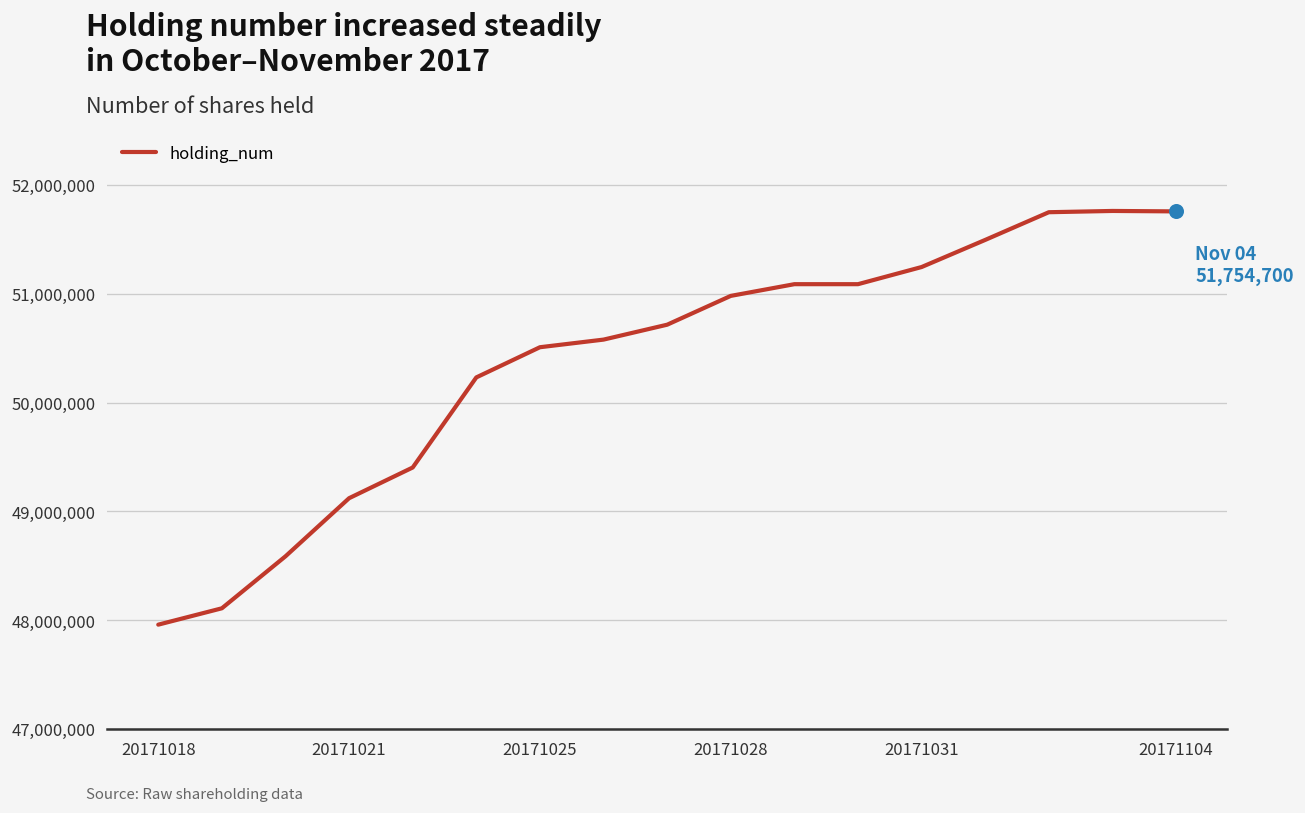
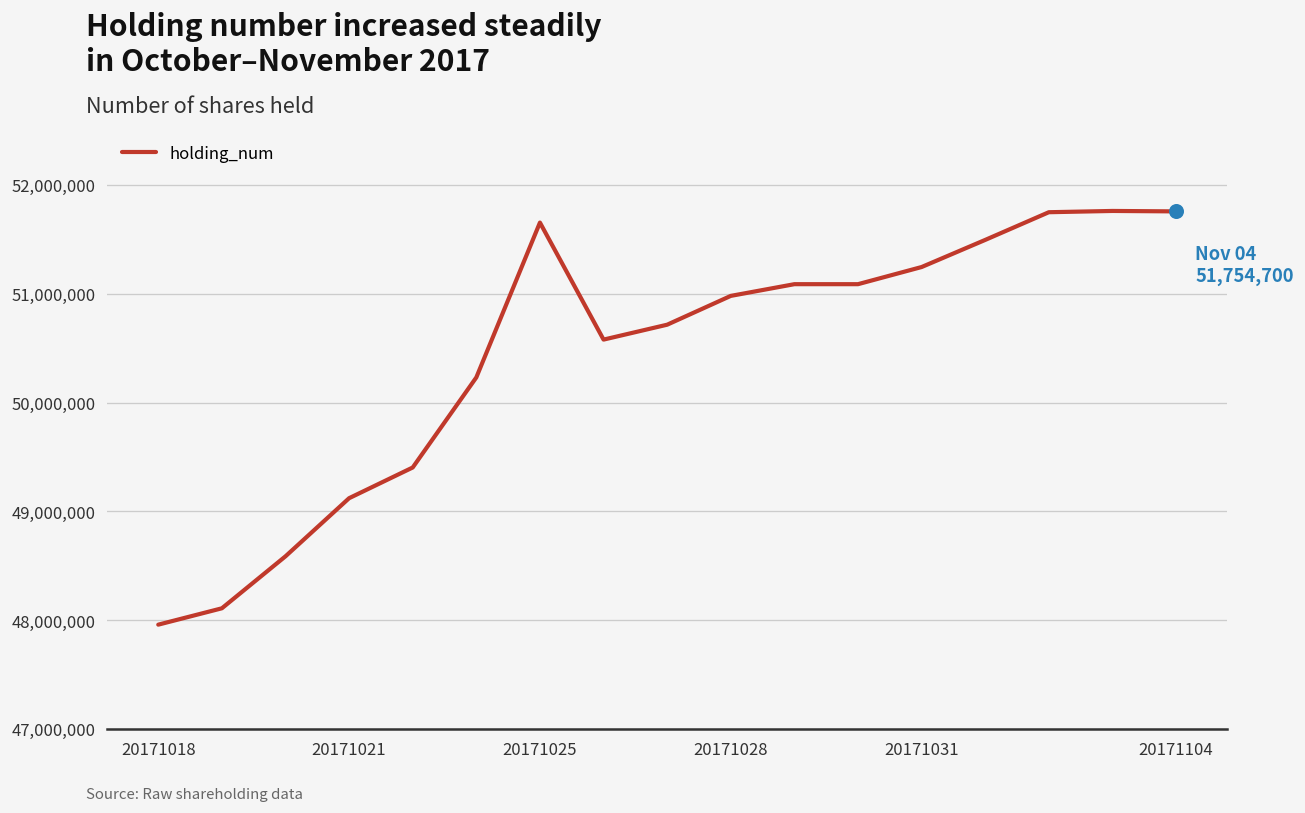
  {
    "holding_num": {
      "20171018": "48,000,000",
      "20171021": "49,100,000",
-     "20171025": "50,500,000",
+     "20171025": "51,700,000",
      "20171028": "51,000,000",
      "20171031": "51,200,000"
    }
  }
